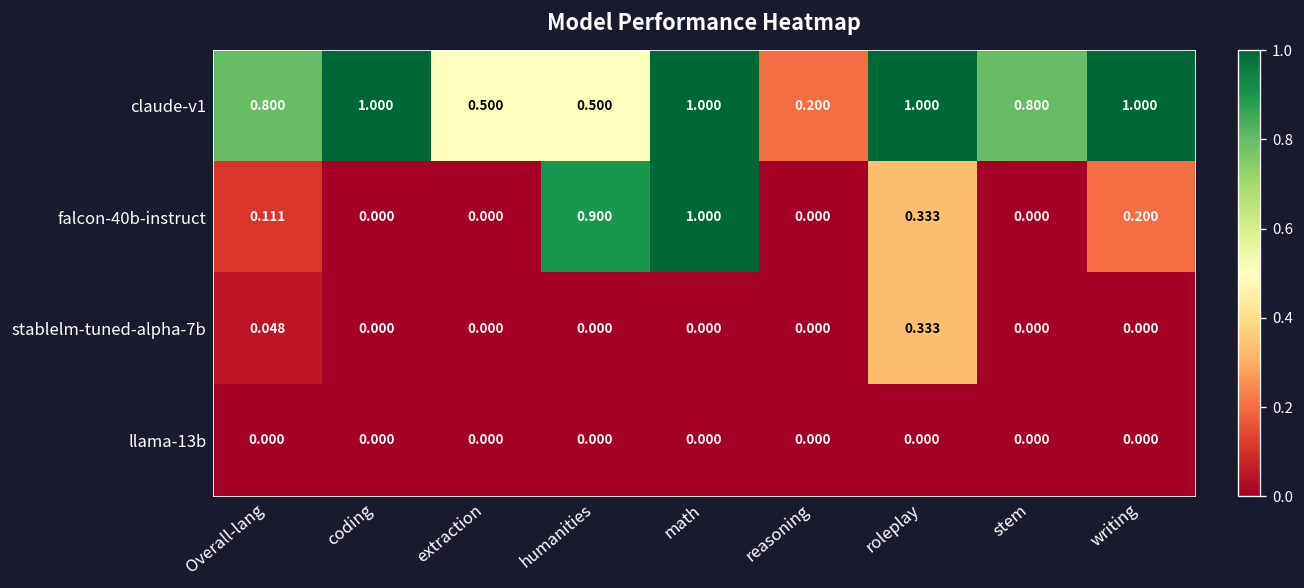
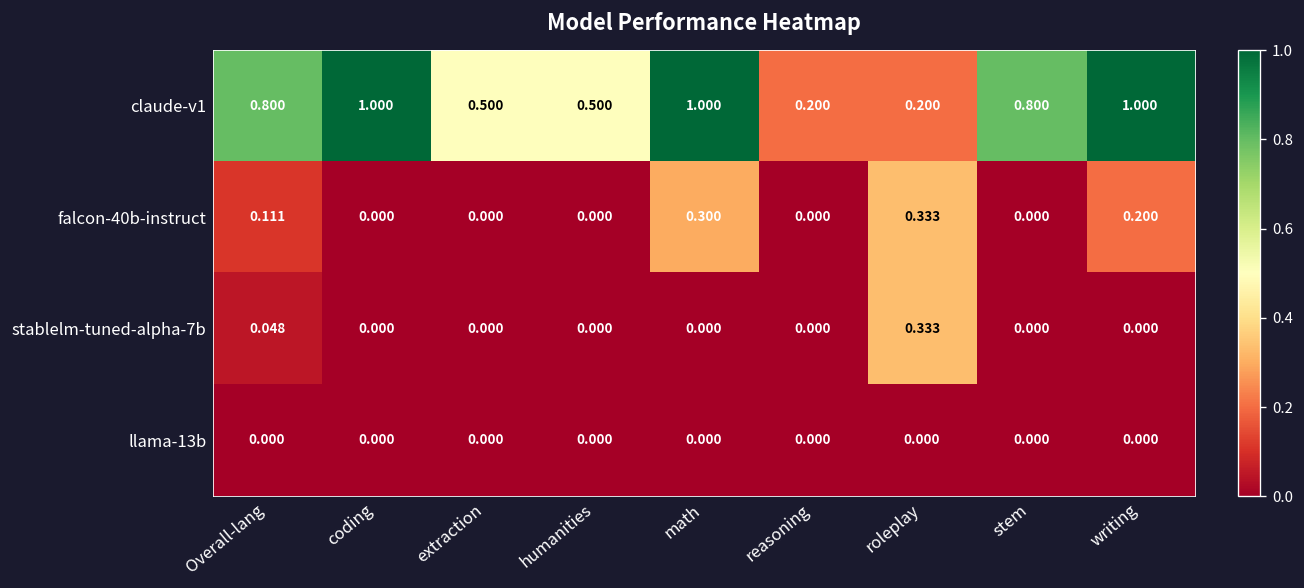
  {
    "claude-v1": {
      "Overall-lang": 0.800,
      "coding": 1.000,
      "extraction": 0.500,
      "humanities": 0.500,
      "math": 1.000,
      "reasoning": 0.200,
-     "roleplay": 1.000,
+     "roleplay": 0.200,
      "stem": 0.800,
      "writing": 1.000
    },
    "falcon-40b-instruct": {
      "Overall-lang": 0.111,
      "coding": 0.000,
      "extraction": 0.000,
-     "humanities": 0.900,
-     "math": 1.000,
+     "humanities": 0.000,
+     "math": 0.300,
      "reasoning": 0.000,
      "roleplay": 0.333,
      "stem": 0.000,
      "writing": 0.200
    },
    "stablelm-tuned-alpha-7b": {
      "Overall-lang": 0.048,
      "coding": 0.000,
      "extraction": 0.000,
      "humanities": 0.000,
      "math": 0.000,
      "reasoning": 0.000,
      "roleplay": 0.333,
      "stem": 0.000,
      "writing": 0.000
    },
    "llama-13b": {
      "Overall-lang": 0.000,
      "coding": 0.000,
      "extraction": 0.000,
      "humanities": 0.000,
      "math": 0.000,
      "reasoning": 0.000,
      "roleplay": 0.000,
      "stem": 0.000,
      "writing": 0.000
    }
  }
